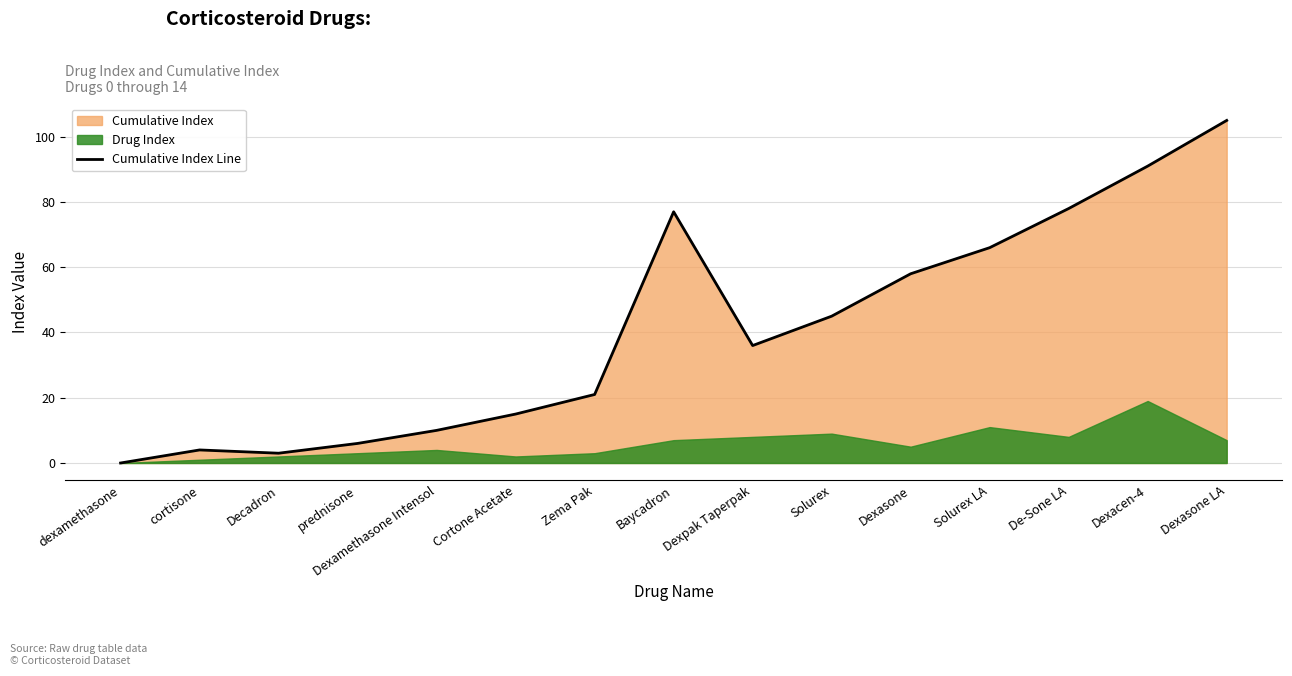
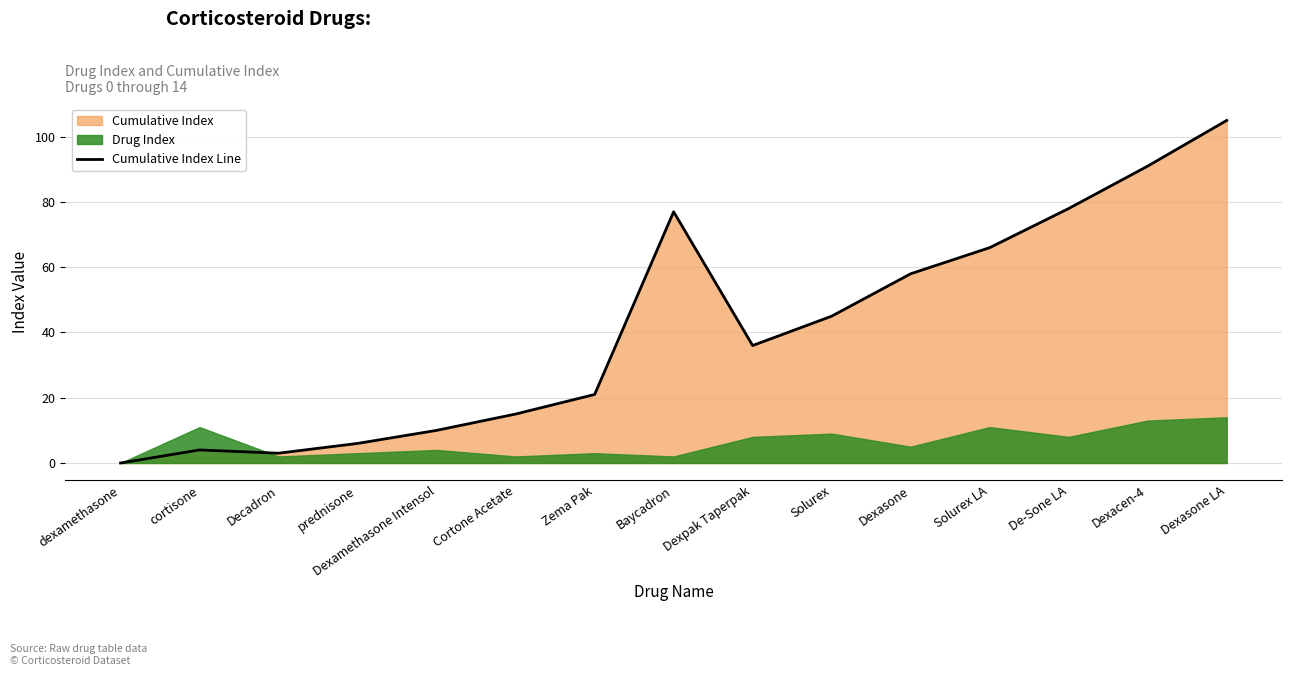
  {
    "Cumulative Index": {
      "cortisone": 4,
      "Decadron": 3,
      "prednisone": 6,
      "Dexamethasone Intensol": 10,
      "Cortone Acetate": 15,
      "Zema Pak": 21,
      "Baycadron": 77,
      "Dexpak Taperpak": 36,
      "Solurex": 45,
      "Dexasone": 58,
      "Solurex LA": 66,
      "De-Sone LA": 78,
      "Dexacen-4": 91,
      "Dexasone LA": 105
    },
    "Drug Index": {
-     "cortisone": 1,
+     "cortisone": 11,
      "Decadron": 2,
      "prednisone": 3,
      "Dexamethasone Intensol": 4,
      "Cortone Acetate": 2,
      "Zema Pak": 3,
-     "Baycadron": 7,
+     "Baycadron": 2,
      "Dexpak Taperpak": 8,
      "Solurex": 9,
      "Dexasone": 5,
      "Solurex LA": 11,
      "De-Sone LA": 8,
-     "Dexacen-4": 19,
-     "Dexasone LA": 7
+     "Dexacen-4": 13,
+     "Dexasone LA": 14
    }
  }
